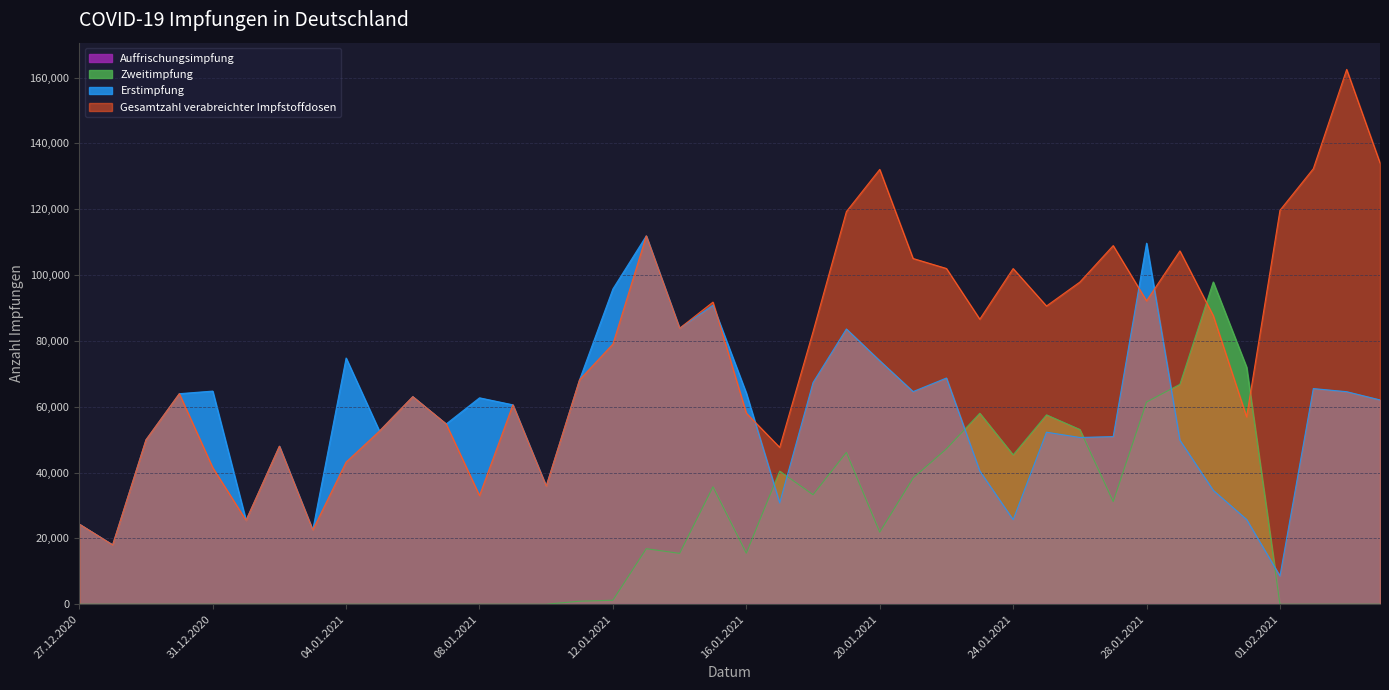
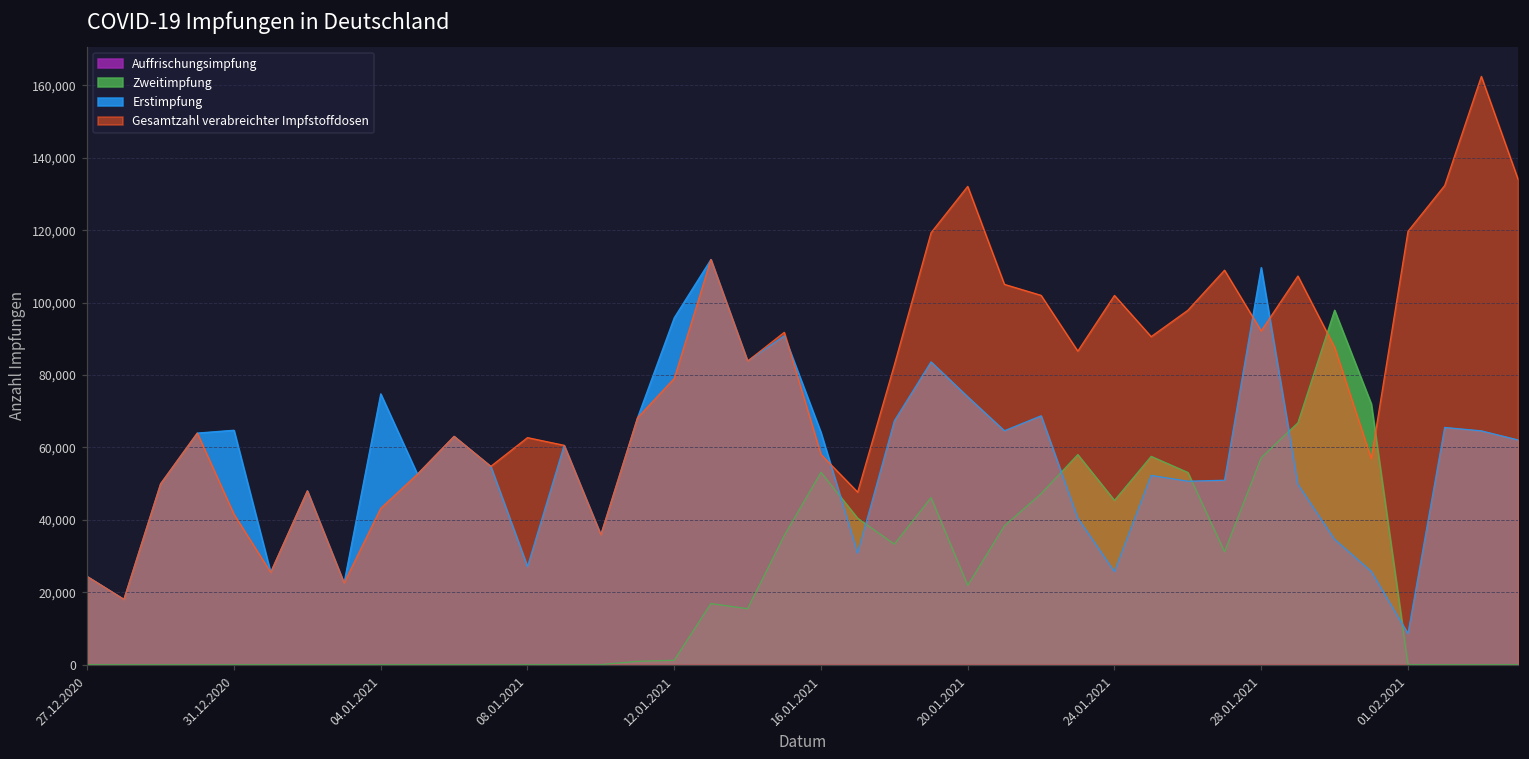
  {
    "Auffrischungsimpfung": {
      "12.01.2021": "0",
      "16.01.2021": "0",
      "20.01.2021": "0",
      "24.01.2021": "0",
      "28.01.2021": "0"
    },
    "Zweitimpfung": {
      "12.01.2021": "1,000",
-     "16.01.2021": "16,000",
+     "16.01.2021": "53,000",
      "20.01.2021": "22,000",
      "24.01.2021": "45,000",
-     "28.01.2021": "61,000"
+     "28.01.2021": "57,000"
    },
    "Erstimpfung": {
      "31.12.2020": "65,000",
      "04.01.2021": "75,000",
-     "08.01.2021": "63,000",
+     "08.01.2021": "27,000",
      "12.01.2021": "96,000",
      "16.01.2021": "64,000",
      "20.01.2021": "74,000",
      "24.01.2021": "26,000",
      "28.01.2021": "110,000",
      "01.02.2021": "9,000"
    },
    "Gesamtzahl verabreichter Impfstoffdosen": {
      "31.12.2020": "42,000",
      "04.01.2021": "43,000",
-     "08.01.2021": "33,000",
+     "08.01.2021": "63,000",
      "12.01.2021": "79,000",
      "16.01.2021": "58,000",
      "20.01.2021": "132,000",
      "24.01.2021": "102,000",
      "28.01.2021": "92,000",
      "01.02.2021": "120,000"
    }
  }
